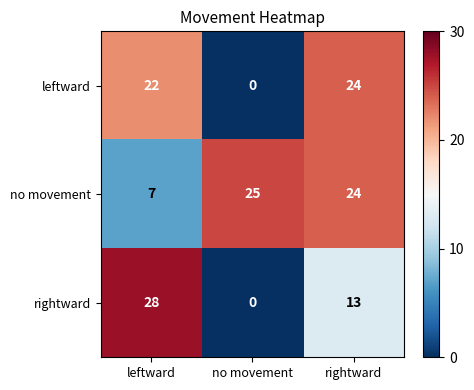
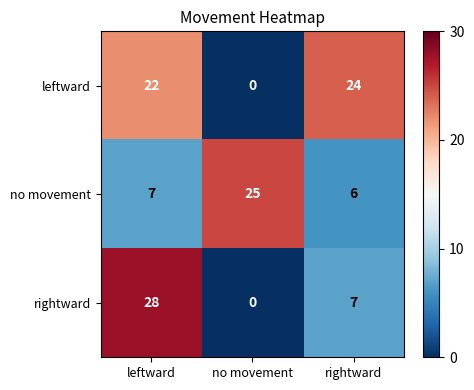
  {
    "leftward": {
      "leftward": 22,
      "no movement": 0,
      "rightward": 24
    },
    "no movement": {
      "leftward": 7,
      "no movement": 25,
-     "rightward": 24
+     "rightward": 6
    },
    "rightward": {
      "leftward": 28,
      "no movement": 0,
-     "rightward": 13
+     "rightward": 7
    }
  }
